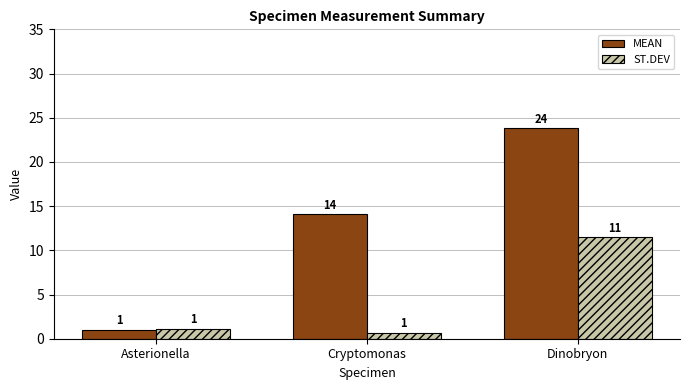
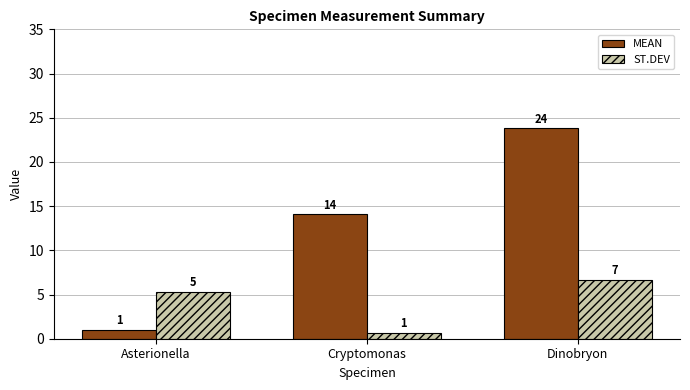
  {
    "MEAN": {
      "Asterionella": 1,
      "Cryptomonas": 14,
      "Dinobryon": 24
    },
    "ST.DEV": {
-     "Asterionella": 1,
+     "Asterionella": 5,
      "Cryptomonas": 1,
-     "Dinobryon": 11
+     "Dinobryon": 7
    }
  }
